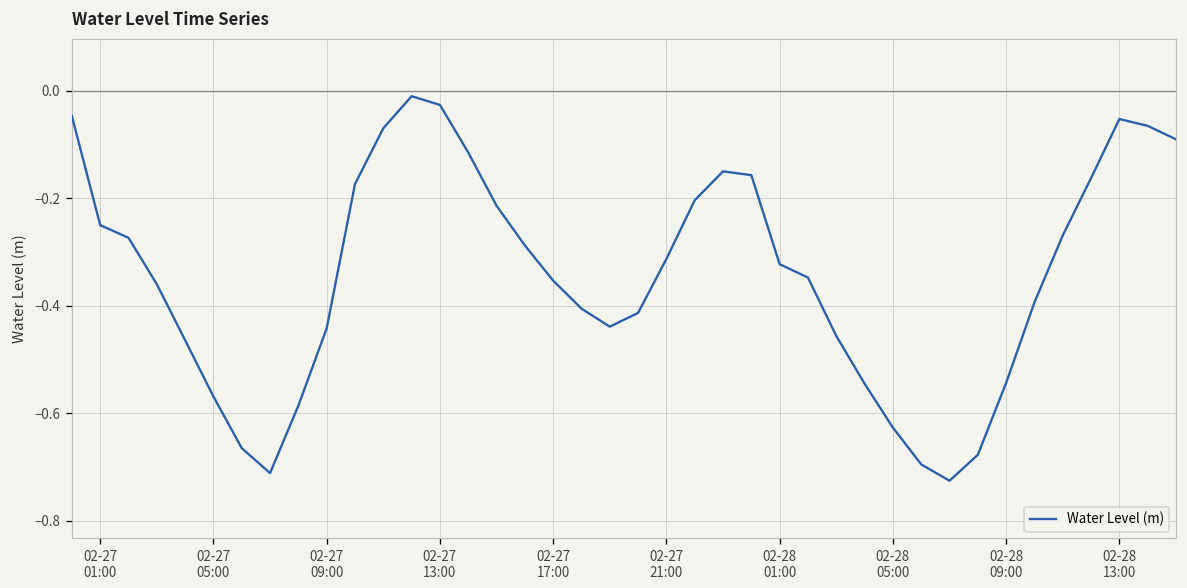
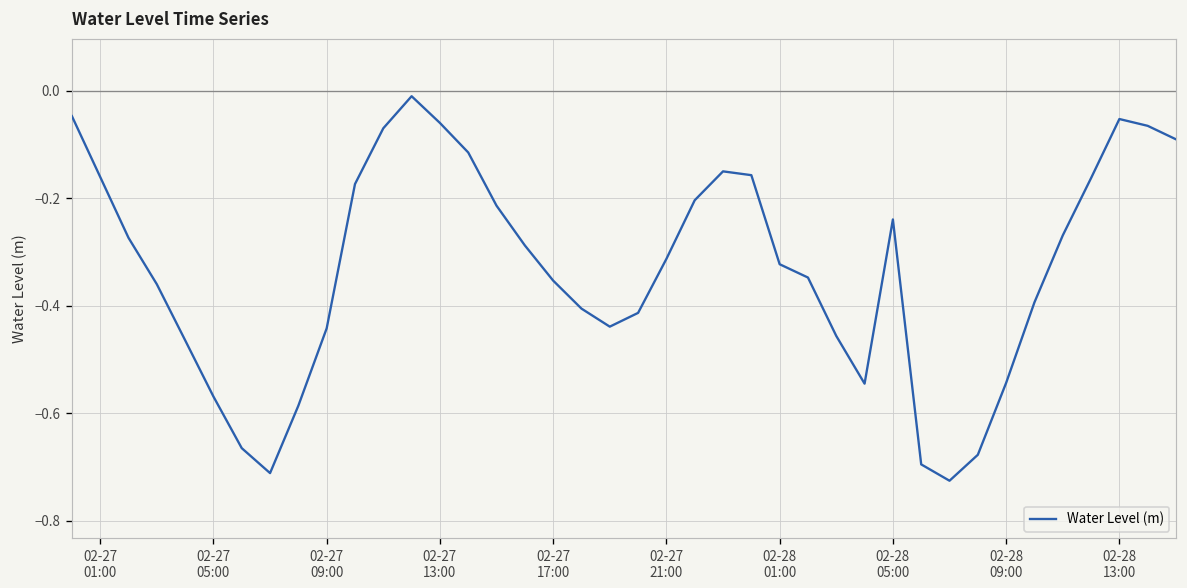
  {
-   "02-27 01:00": -0.25,
+   "02-27 01:00": -0.16,
    "02-27 05:00": -0.57,
    "02-27 09:00": -0.44,
-   "02-27 13:00": -0.03,
+   "02-27 13:00": -0.06,
    "02-27 17:00": -0.35,
    "02-27 21:00": -0.31,
    "02-28 01:00": -0.32,
-   "02-28 05:00": -0.63,
+   "02-28 05:00": -0.24,
    "02-28 09:00": -0.54,
    "02-28 13:00": -0.05
  }
